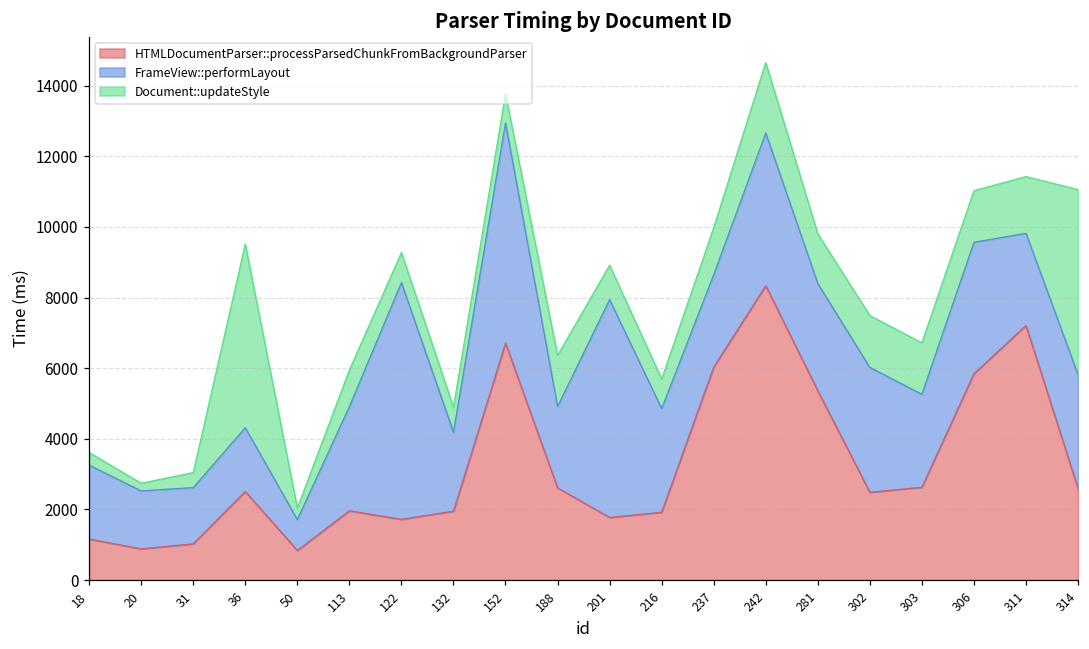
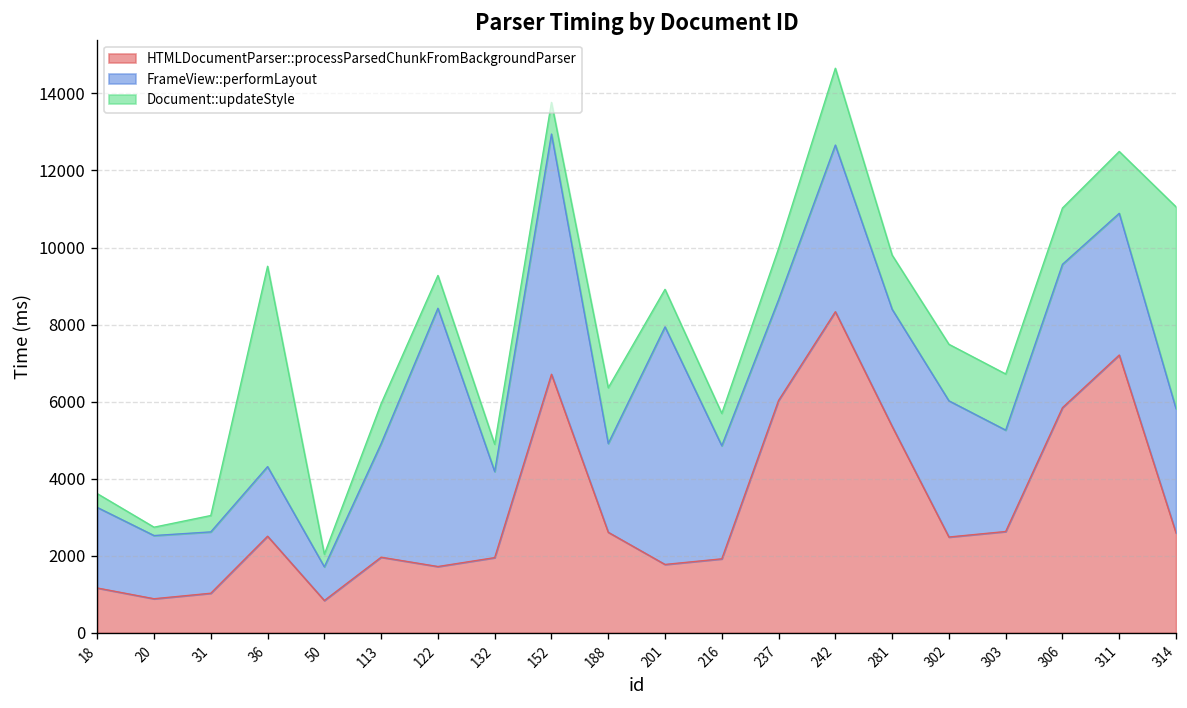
  {
    "HTMLDocumentParser::processParsedChunkFromBackgroundParser": {
      "18": 1200,
      "20": 900,
      "31": 1000,
      "36": 2500,
      "50": 800,
      "113": 2000,
      "122": 1700,
      "132": 2000,
      "152": 6700,
      "188": 2600,
      "201": 1800,
      "216": 1900,
      "237": 6000,
      "242": 8300,
      "281": 5400,
      "302": 2500,
      "303": 2600,
      "306": 5800,
      "311": 7200,
      "314": 2600
    },
    "FrameView::performLayout": {
      "18": 2100,
      "20": 1600,
      "31": 1600,
      "36": 1800,
      "50": 900,
      "113": 2900,
      "122": 6700,
      "132": 2200,
      "152": 6200,
      "188": 2300,
      "201": 6200,
      "216": 2900,
      "237": 2600,
      "242": 4300,
      "281": 3000,
      "302": 3500,
      "303": 2600,
      "306": 3700,
-     "311": 2600,
+     "311": 3700,
      "314": 3200
    },
    "Document::updateStyle": {
      "18": 400,
      "20": 200,
      "31": 400,
      "36": 5200,
      "50": 300,
      "113": 1000,
      "122": 900,
      "132": 700,
      "188": 1400,
      "201": 1000,
      "216": 800,
      "237": 1300,
      "242": 2000,
      "281": 1400,
      "302": 1500,
      "303": 1500,
      "306": 1500,
      "311": 1600,
      "314": 5200
    }
  }
